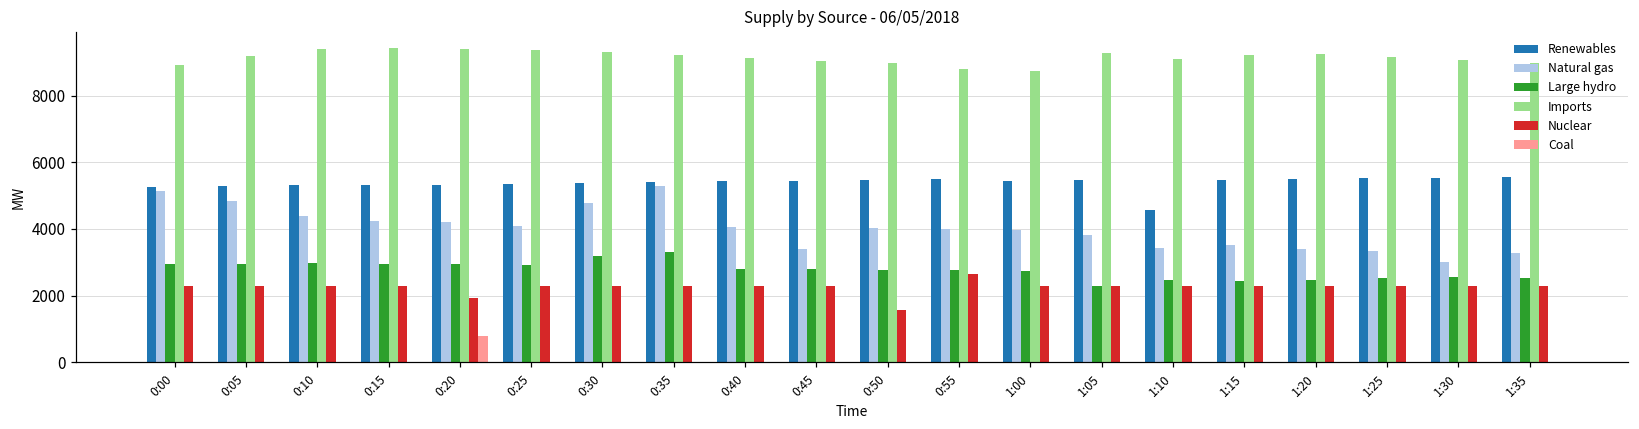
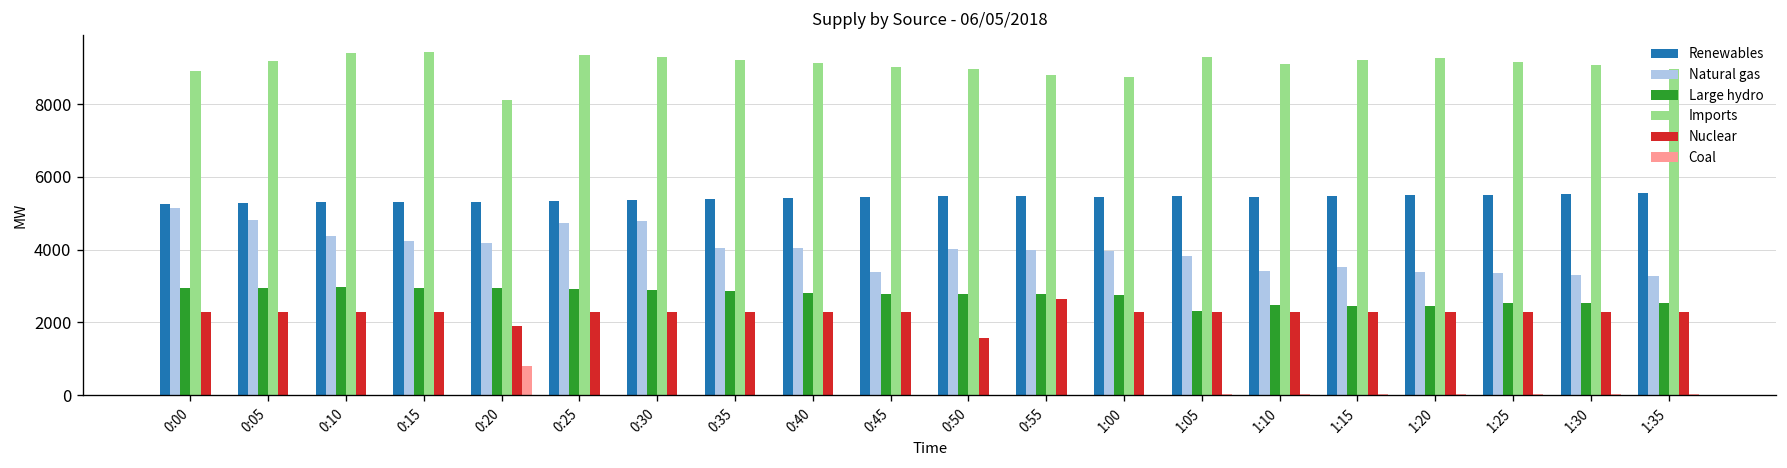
  {
    "Renewables": {
      "0:00": 5300,
      "0:05": 5300,
      "0:10": 5300,
      "0:15": 5300,
      "0:20": 5300,
      "0:25": 5300,
      "0:30": 5400,
      "0:35": 5400,
      "0:40": 5400,
      "0:45": 5400,
      "0:50": 5500,
      "0:55": 5500,
      "1:00": 5400,
      "1:05": 5500,
-     "1:10": 4600,
+     "1:10": 5500,
      "1:15": 5500,
      "1:20": 5500,
      "1:25": 5500,
      "1:30": 5500,
      "1:35": 5600
    },
    "Natural gas": {
      "0:00": 5100,
      "0:05": 4800,
      "0:10": 4400,
      "0:15": 4200,
      "0:20": 4200,
-     "0:25": 4100,
+     "0:25": 4700,
      "0:30": 4800,
-     "0:35": 5300,
+     "0:35": 4000,
      "0:40": 4100,
      "0:45": 3400,
      "0:50": 4000,
      "0:55": 4000,
      "1:00": 4000,
      "1:05": 3800,
      "1:10": 3400,
      "1:15": 3500,
      "1:20": 3400,
      "1:25": 3400,
-     "1:30": 3000,
+     "1:30": 3300,
      "1:35": 3300
    },
    "Large hydro": {
      "0:00": 3000,
      "0:05": 2900,
      "0:10": 3000,
      "0:15": 3000,
      "0:20": 2900,
      "0:25": 2900,
-     "0:30": 3200,
-     "0:35": 3300,
+     "0:30": 2900,
+     "0:35": 2900,
      "0:40": 2800,
      "0:45": 2800,
      "0:50": 2800,
      "0:55": 2800,
      "1:00": 2700,
      "1:05": 2300,
      "1:10": 2500,
      "1:15": 2400,
      "1:20": 2500,
      "1:25": 2500,
      "1:30": 2500,
      "1:35": 2500
    },
    "Imports": {
      "0:00": 8900,
      "0:05": 9200,
      "0:10": 9400,
      "0:15": 9400,
-     "0:20": 9400,
+     "0:20": 8100,
      "0:25": 9400,
      "0:30": 9300,
      "0:35": 9200,
      "0:40": 9100,
      "0:45": 9000,
      "0:50": 9000,
      "0:55": 8800,
      "1:00": 8700,
      "1:05": 9300,
      "1:10": 9100,
      "1:15": 9200,
      "1:20": 9300,
      "1:25": 9200,
      "1:30": 9100,
      "1:35": 9000
    },
    "Nuclear": {
      "0:00": 2300,
      "0:05": 2300,
      "0:10": 2300,
      "0:15": 2300,
      "0:20": 1900,
      "0:25": 2300,
      "0:30": 2300,
      "0:35": 2300,
      "0:40": 2300,
      "0:45": 2300,
      "0:50": 1600,
      "0:55": 2600,
      "1:00": 2300,
      "1:05": 2300,
      "1:10": 2300,
      "1:15": 2300,
      "1:20": 2300,
      "1:25": 2300,
      "1:30": 2300,
      "1:35": 2300
    },
    "Coal": {
      "0:20": 800
    }
  }
